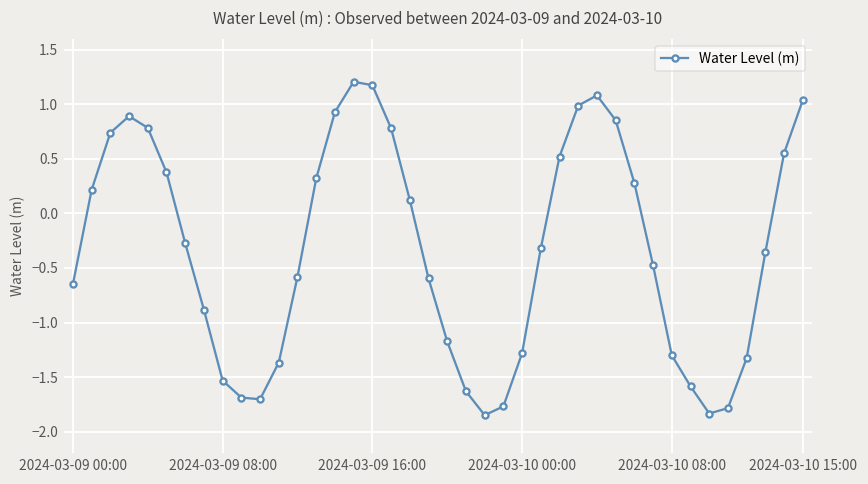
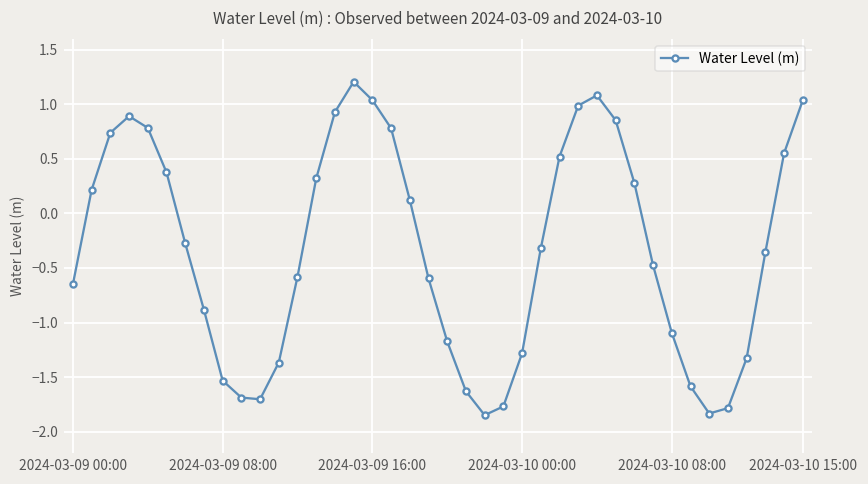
  {
    "2024-03-09 00:00": -0.6,
    "2024-03-09 08:00": -1.5,
-   "2024-03-09 16:00": 1.2,
+   "2024-03-09 16:00": 1.0,
    "2024-03-10 00:00": -1.3,
-   "2024-03-10 08:00": -1.3,
+   "2024-03-10 08:00": -1.1,
    "2024-03-10 15:00": 1.0
  }
